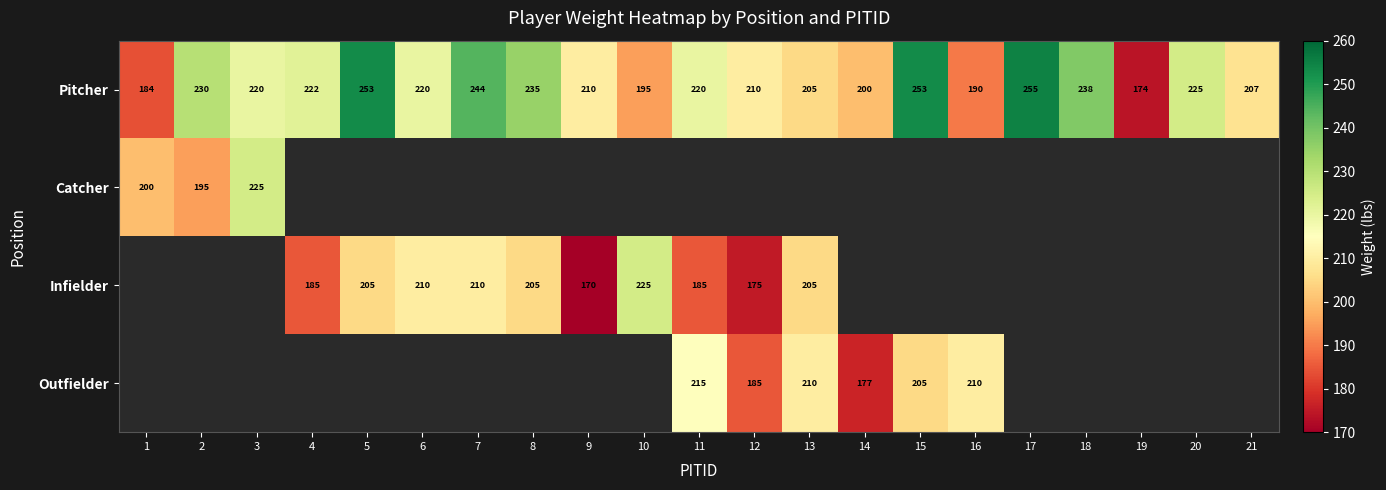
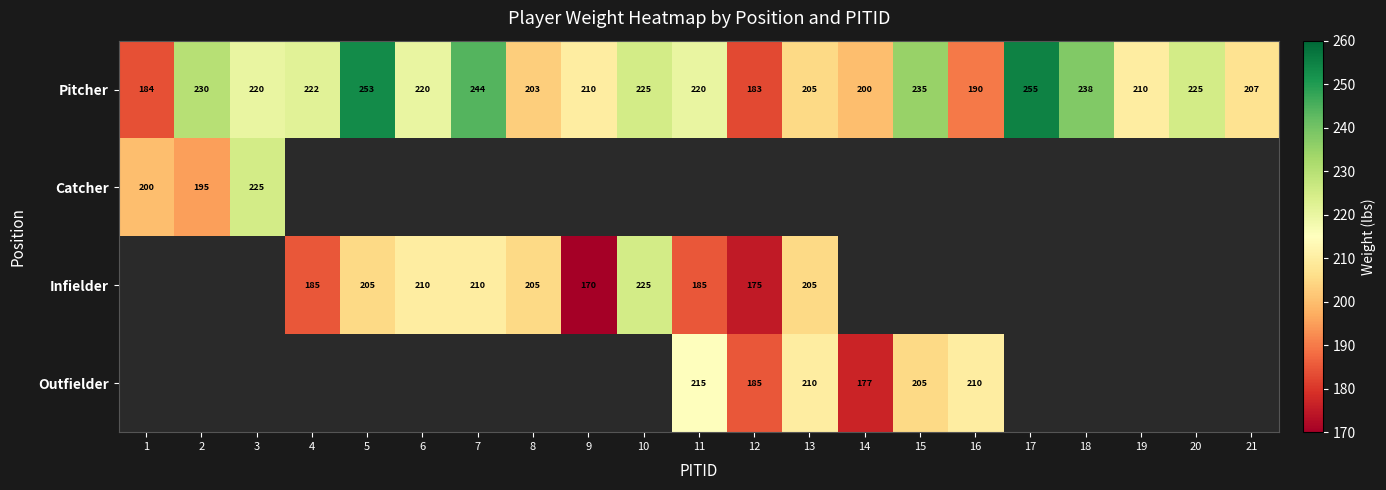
  {
    "Pitcher": {
      "1": 184,
      "2": 230,
      "3": 220,
      "4": 222,
      "5": 253,
      "6": 220,
      "7": 244,
-     "8": 235,
+     "8": 203,
      "9": 210,
-     "10": 195,
+     "10": 225,
      "11": 220,
-     "12": 210,
+     "12": 183,
      "13": 205,
      "14": 200,
-     "15": 253,
+     "15": 235,
      "16": 190,
      "17": 255,
      "18": 238,
-     "19": 174,
+     "19": 210,
      "20": 225,
      "21": 207
    },
    "Catcher": {
      "1": 200,
      "2": 195,
      "3": 225
    },
    "Infielder": {
      "4": 185,
      "5": 205,
      "6": 210,
      "7": 210,
      "8": 205,
      "9": 170,
      "10": 225,
      "11": 185,
      "12": 175,
      "13": 205
    },
    "Outfielder": {
      "11": 215,
      "12": 185,
      "13": 210,
      "14": 177,
      "15": 205,
      "16": 210
    }
  }
